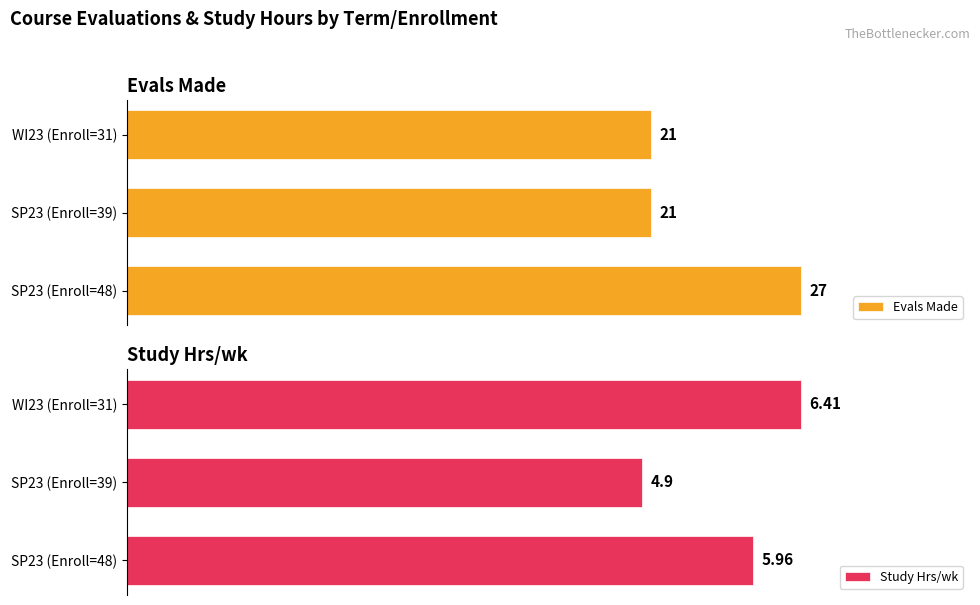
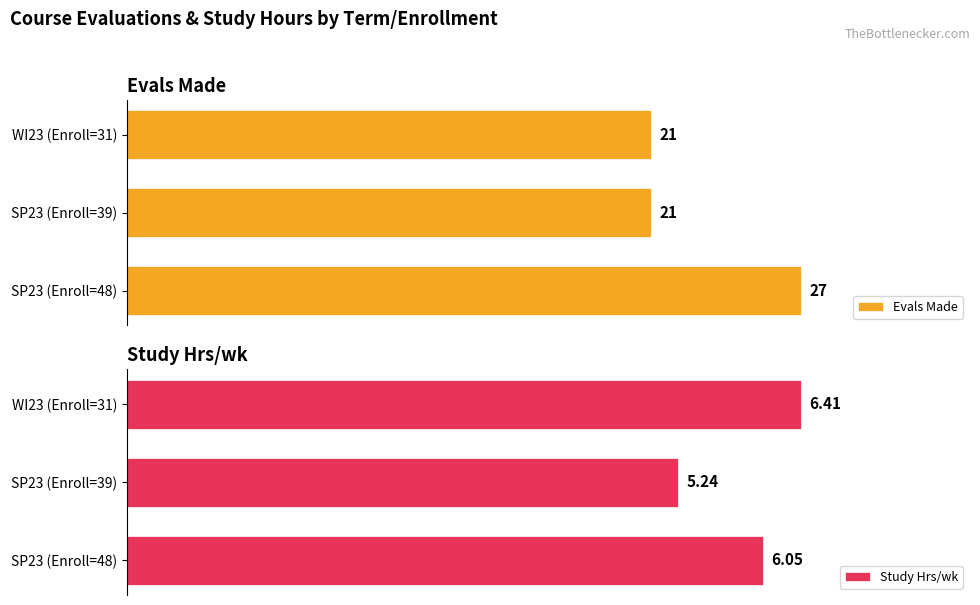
  {
    "Evals Made": {
      "WI23 (Enroll=31)": 21,
      "SP23 (Enroll=39)": 21,
      "SP23 (Enroll=48)": 27
    },
    "Study Hrs/wk": {
      "WI23 (Enroll=31)": 6.41,
-     "SP23 (Enroll=39)": 4.9,
-     "SP23 (Enroll=48)": 5.96
+     "SP23 (Enroll=39)": 5.24,
+     "SP23 (Enroll=48)": 6.05
    }
  }
